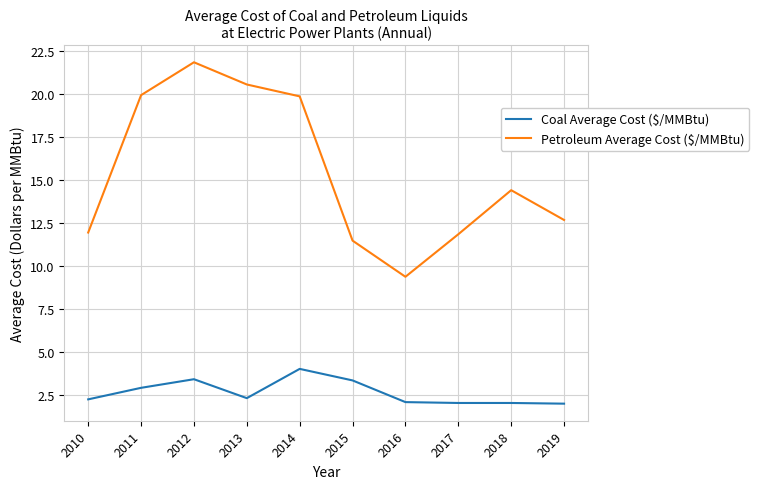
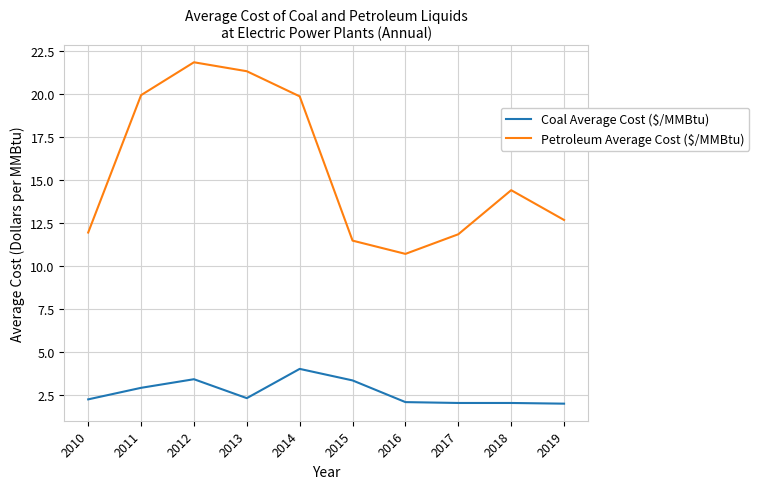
  {
    "Coal Average Cost ($/MMBtu)": {
      "2010": 2.3,
      "2011": 2.9,
      "2012": 3.4,
      "2013": 2.3,
      "2014": 4.0,
      "2015": 3.4,
      "2016": 2.1,
      "2017": 2.1,
      "2018": 2.1,
      "2019": 2.0
    },
    "Petroleum Average Cost ($/MMBtu)": {
      "2010": 12.0,
      "2011": 19.9,
      "2012": 21.9,
-     "2013": 20.6,
+     "2013": 21.3,
      "2014": 19.9,
      "2015": 11.5,
-     "2016": 9.4,
+     "2016": 10.7,
      "2017": 11.9,
      "2018": 14.4,
      "2019": 12.7
    }
  }
